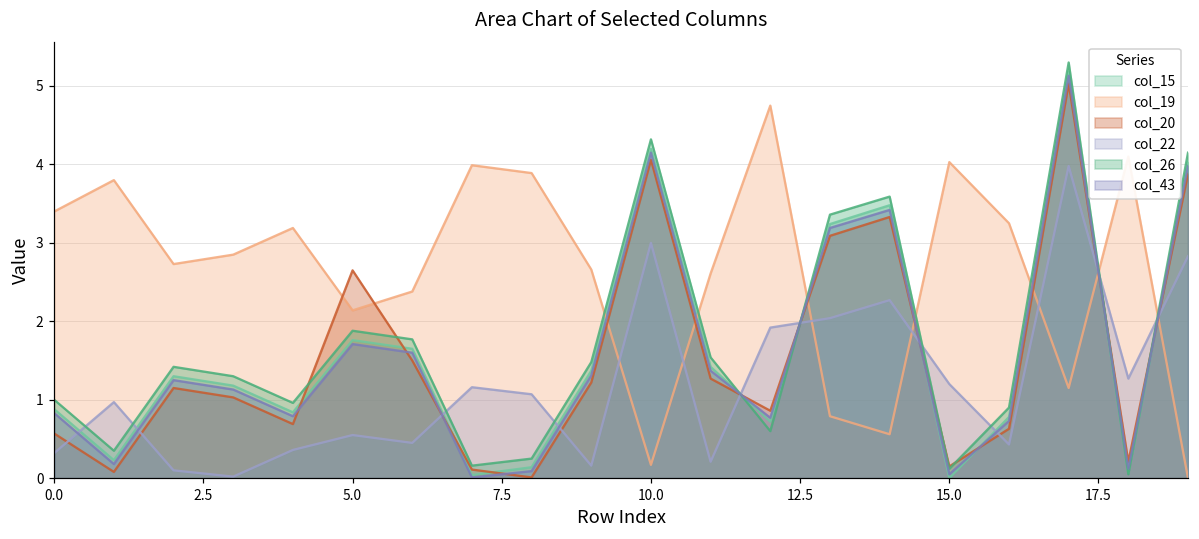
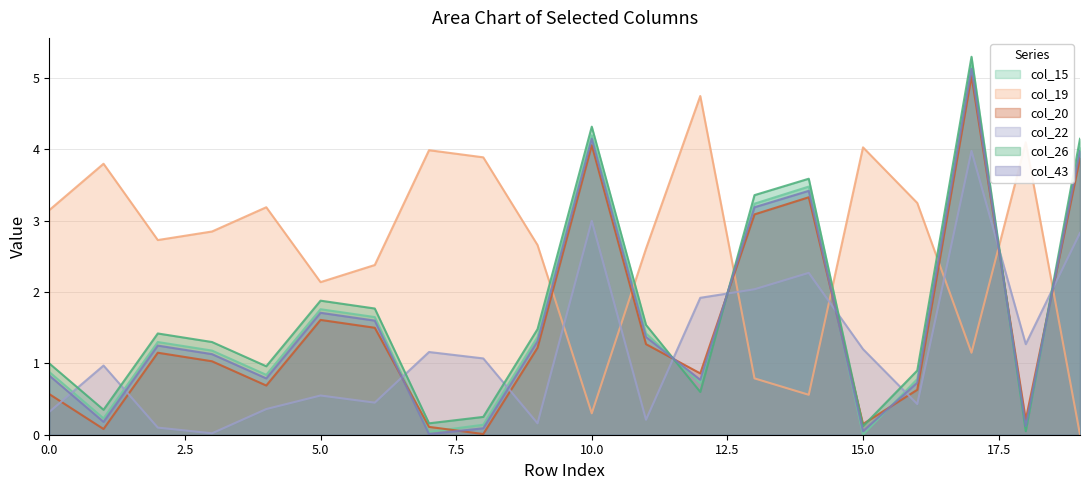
  {
    "col_19": {
-     "0.0": 3.4,
+     "0.0": 3.2,
      "5.0": 2.1,
-     "10.0": 0.2,
+     "10.0": 0.3,
      "15.0": 4.0
    },
    "col_20": {
      "0.0": 0.6,
-     "5.0": 2.7,
+     "5.0": 1.6,
      "10.0": 4.1
    }
  }
